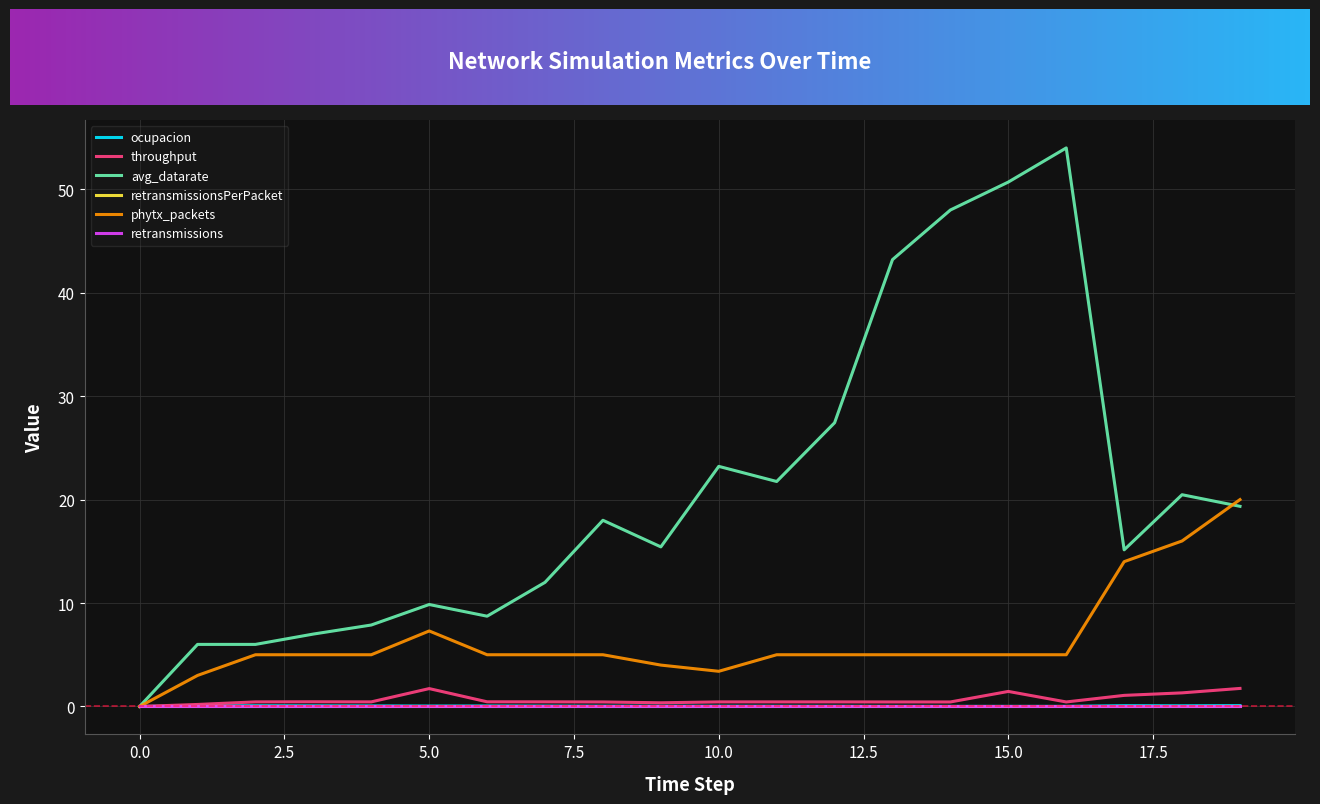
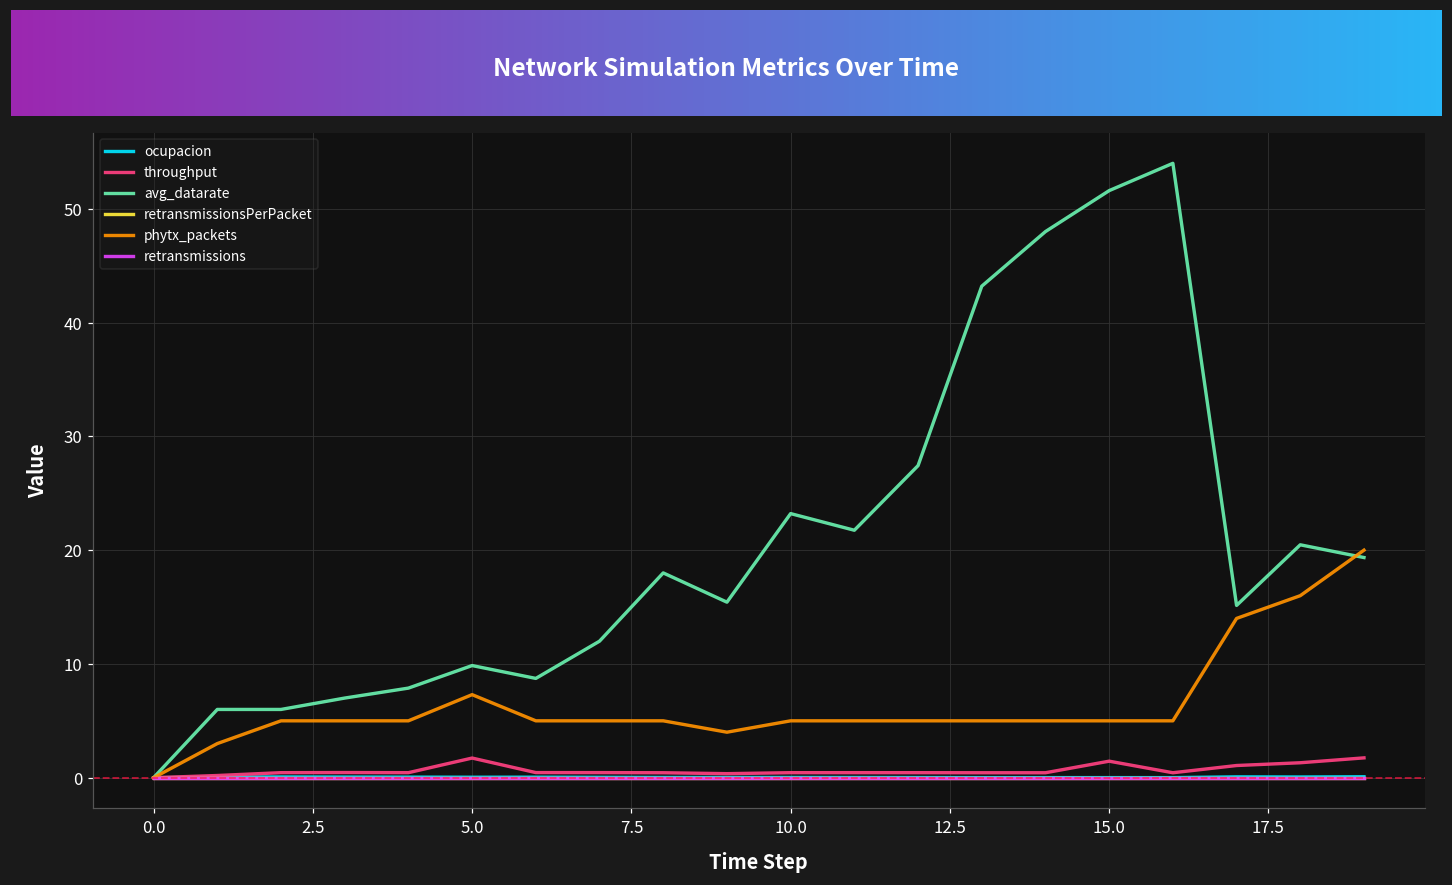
  {
    "throughput": {
      "5.0": 1.7,
      "10.0": 0.4,
      "15.0": 1.5
    },
    "avg_datarate": {
      "5.0": 9.9,
      "10.0": 23.2,
-     "15.0": 50.7
+     "15.0": 51.6
    },
    "phytx_packets": {
      "5.0": 7.3,
-     "10.0": 3.4,
+     "10.0": 5.0,
      "15.0": 5.0
    }
  }
